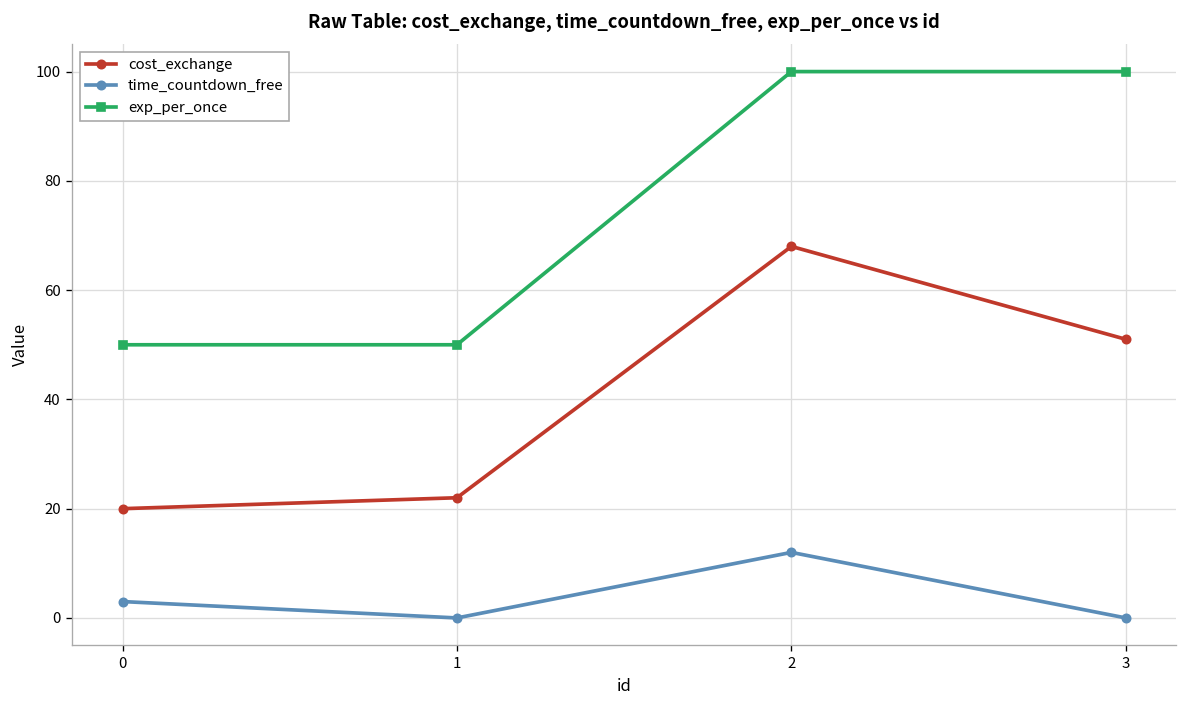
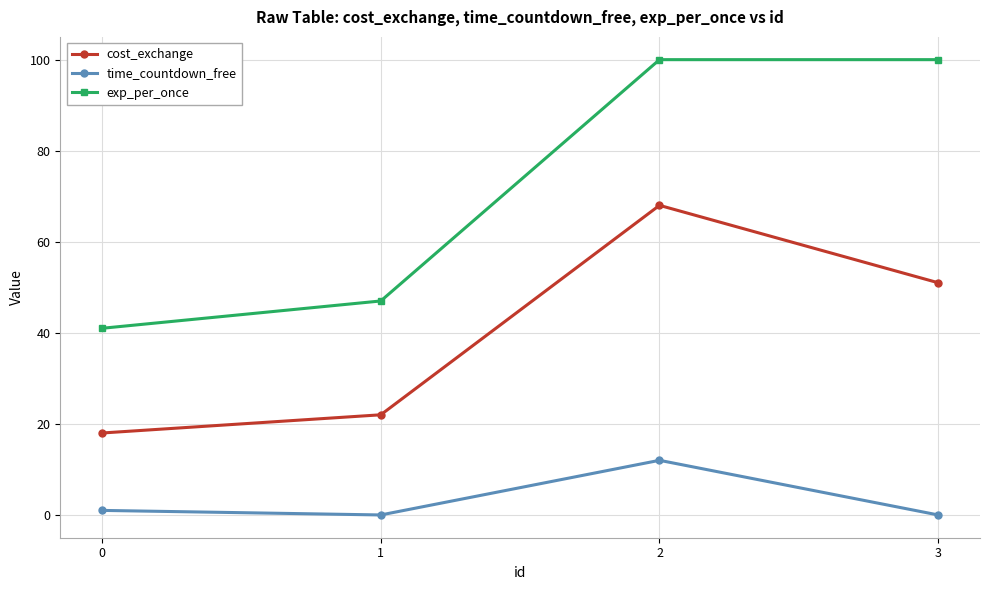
  {
    "cost_exchange": {
-     "0": 20,
+     "0": 18,
      "1": 22,
      "2": 68,
      "3": 51
    },
    "time_countdown_free": {
-     "0": 3,
+     "0": 1,
      "1": 0,
      "2": 12,
      "3": 0
    },
    "exp_per_once": {
-     "0": 50,
-     "1": 50,
+     "0": 41,
+     "1": 47,
      "2": 100,
      "3": 100
    }
  }
